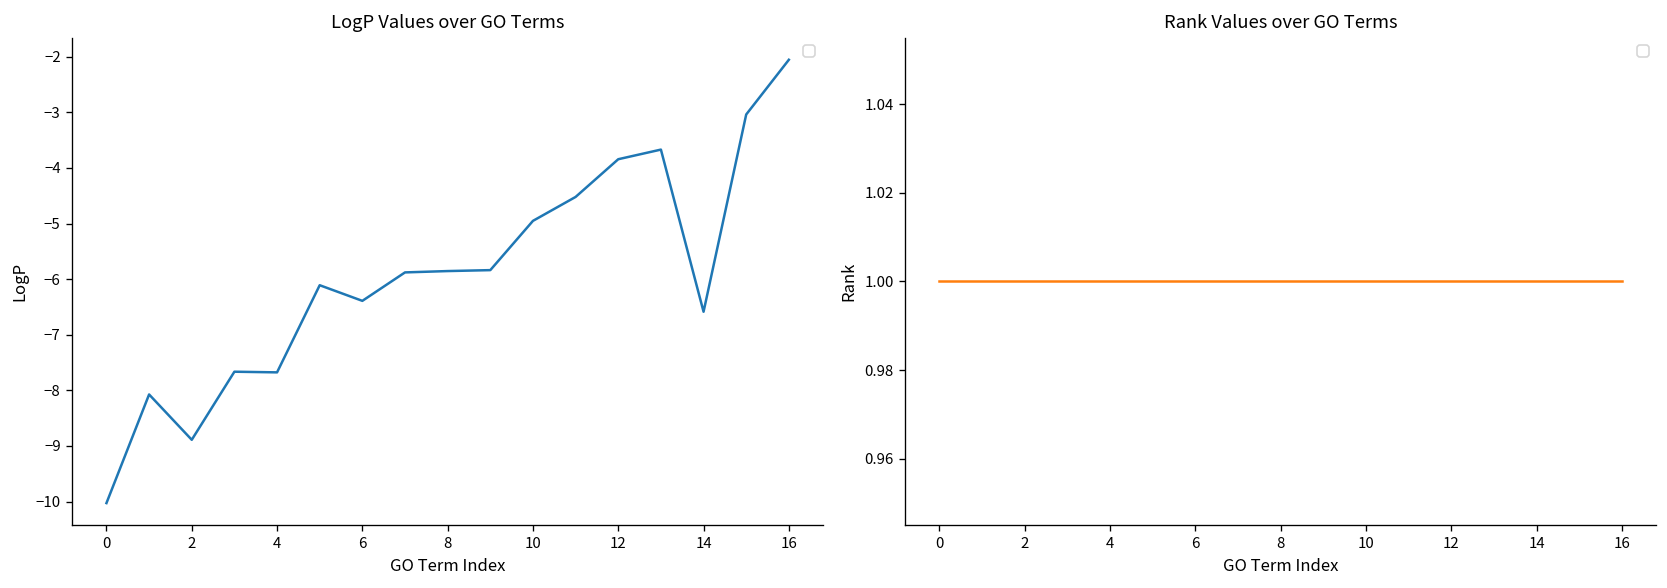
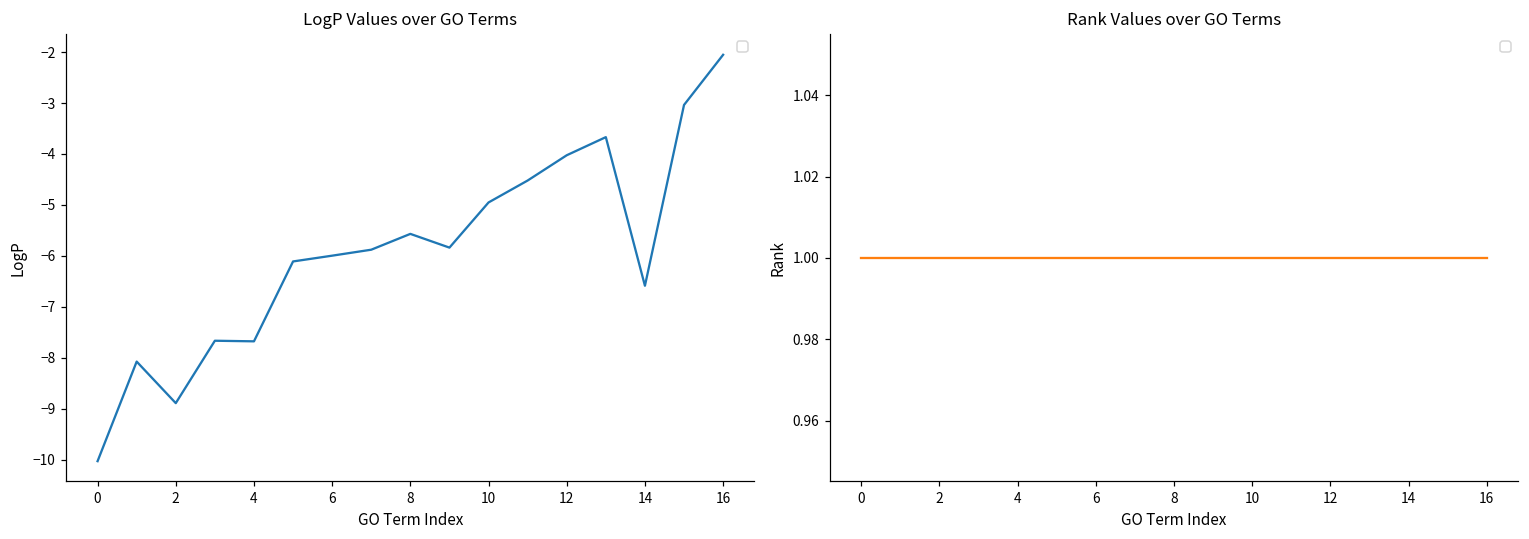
  {
    "LogP Values over GO Terms": {
      "0": -10.0,
      "2": -8.9,
      "4": -7.7,
-     "6": -6.4,
-     "8": -5.9,
+     "6": -6.0,
+     "8": -5.6,
      "10": -5.0,
-     "12": -3.8,
+     "12": -4.0,
      "14": -6.6,
      "16": -2.1
    },
    "Rank Values over GO Terms": {
      "0": 1.000,
      "2": 1.000,
      "4": 1.000,
      "6": 1.000,
      "8": 1.000,
      "10": 1.000,
      "12": 1.000,
      "14": 1.000,
      "16": 1.000
    }
  }
